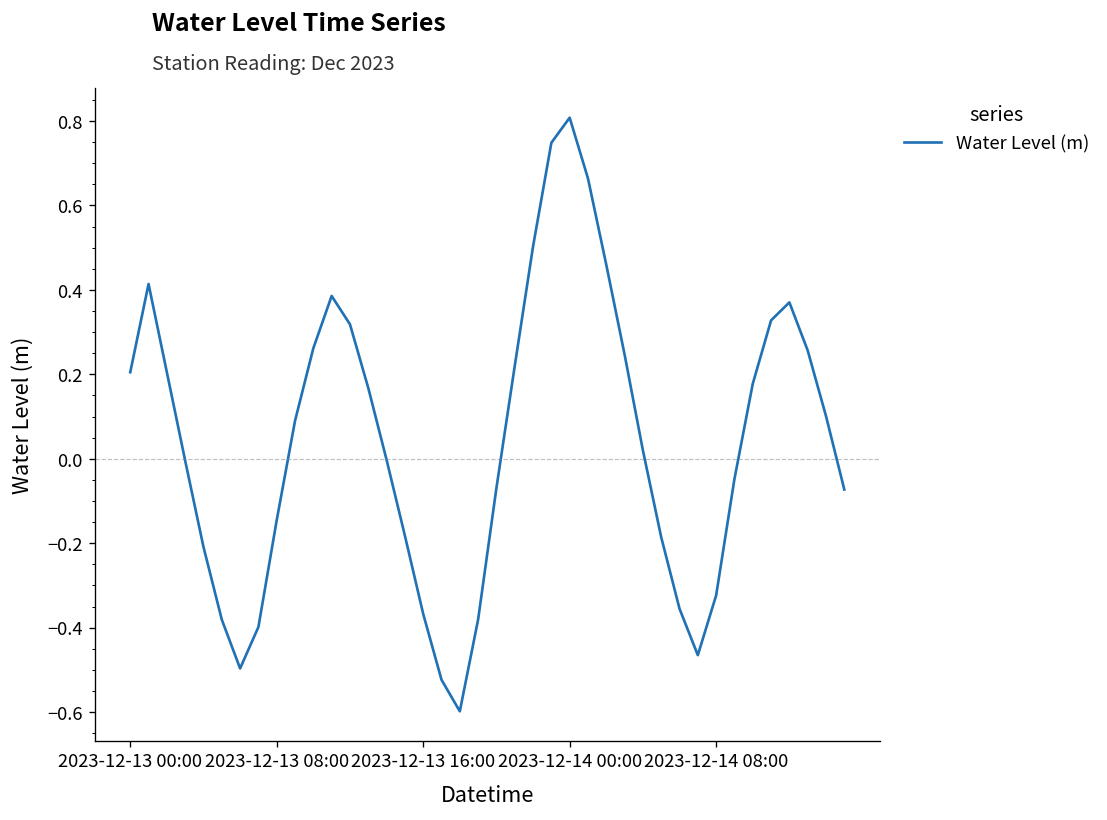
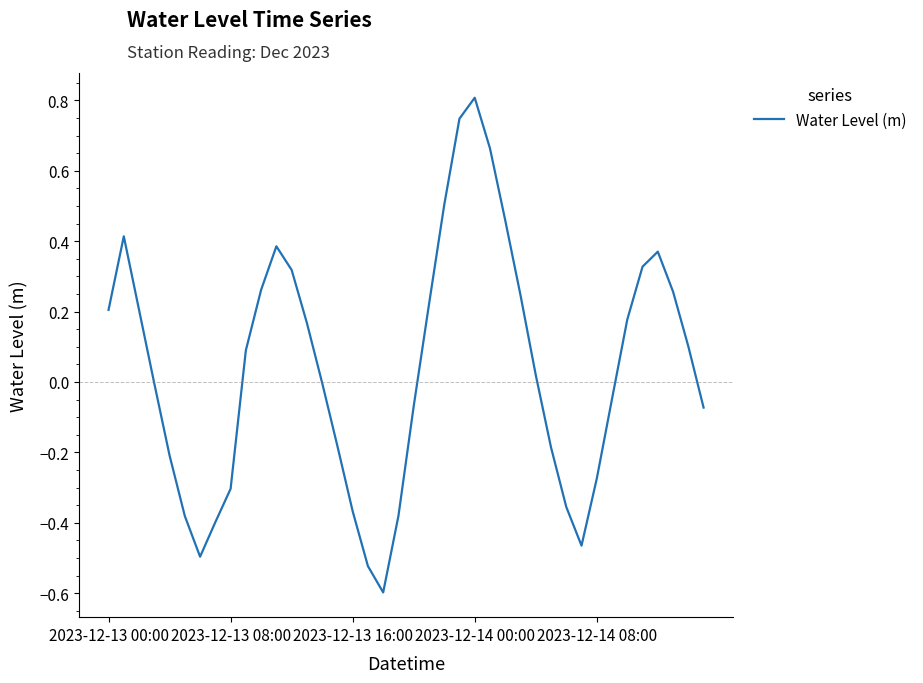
  {
    "2023-12-13 00:00": 0.20,
-   "2023-12-13 08:00": -0.15,
+   "2023-12-13 08:00": -0.30,
    "2023-12-13 16:00": -0.37,
    "2023-12-14 00:00": 0.81,
-   "2023-12-14 08:00": -0.32
+   "2023-12-14 08:00": -0.27
  }
